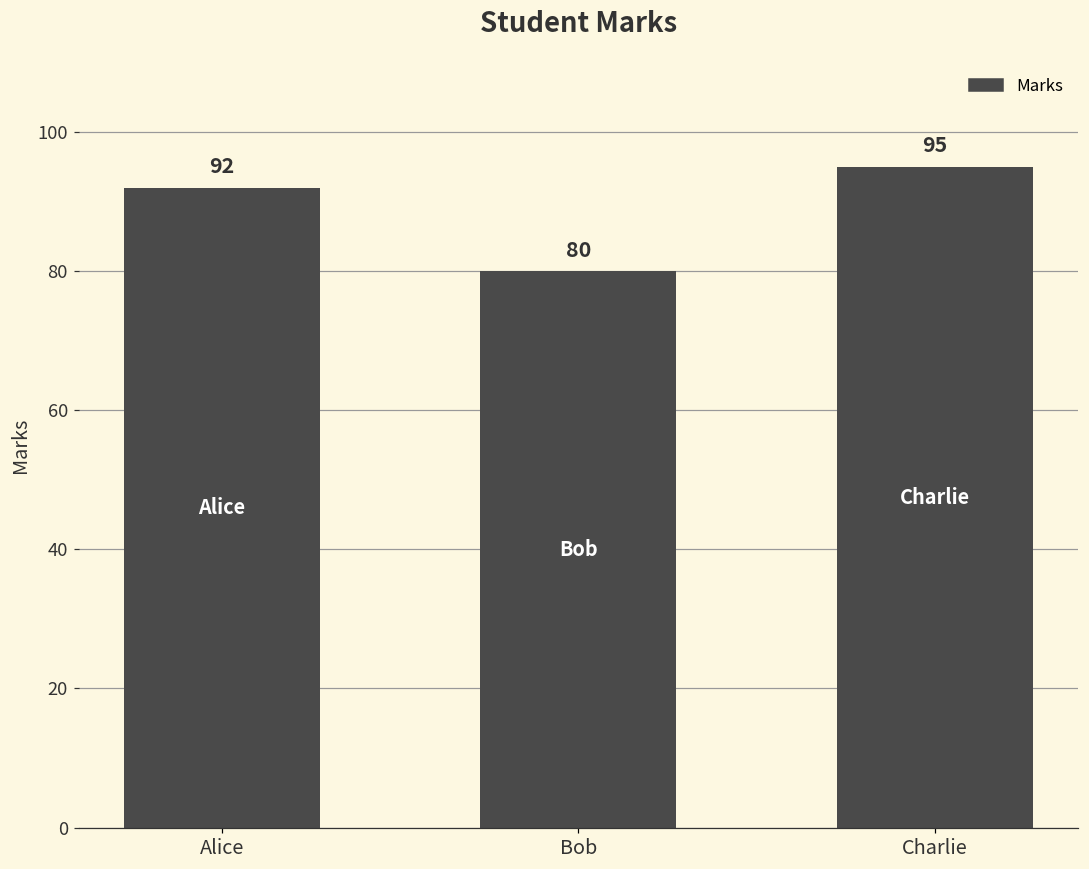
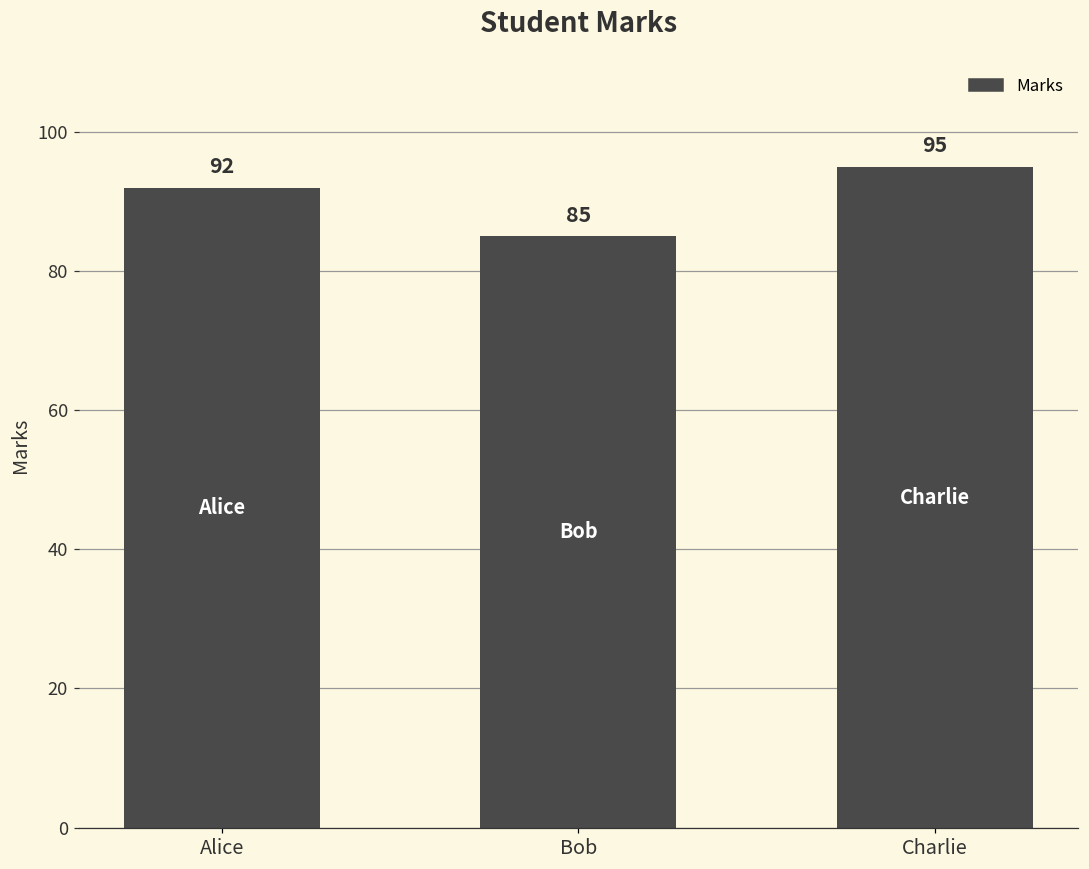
  {
    "Alice": 92,
-   "Bob": 80,
+   "Bob": 85,
    "Charlie": 95
  }
